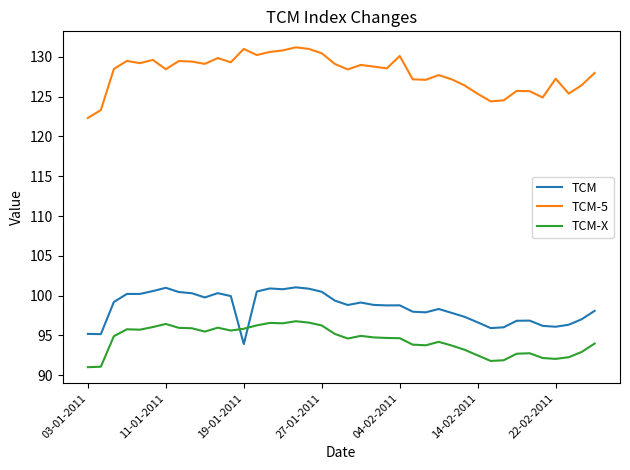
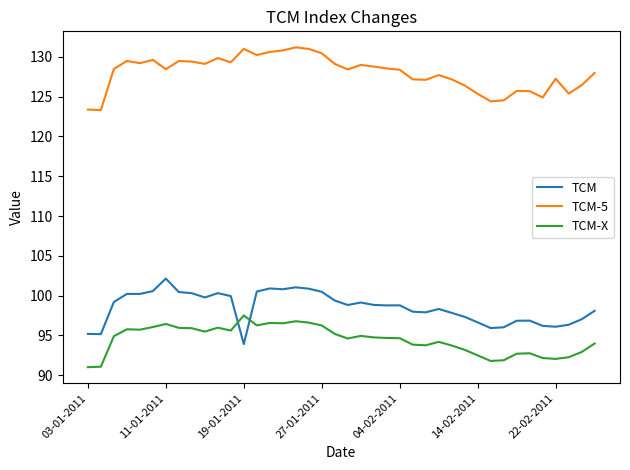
  {
    "TCM": {
      "03-01-2011": 95,
-     "11-01-2011": 101,
+     "11-01-2011": 102,
      "19-01-2011": 94,
      "27-01-2011": 100,
      "04-02-2011": 99,
      "14-02-2011": 97,
      "22-02-2011": 96
    },
    "TCM-5": {
-     "03-01-2011": 122,
+     "03-01-2011": 123,
      "11-01-2011": 128,
      "19-01-2011": 131,
      "27-01-2011": 130,
-     "04-02-2011": 130,
+     "04-02-2011": 128,
      "14-02-2011": 125,
      "22-02-2011": 127
    },
    "TCM-X": {
      "03-01-2011": 91,
      "11-01-2011": 96,
-     "19-01-2011": 96,
+     "19-01-2011": 98,
      "27-01-2011": 96,
      "04-02-2011": 95,
      "14-02-2011": 93,
      "22-02-2011": 92
    }
  }
